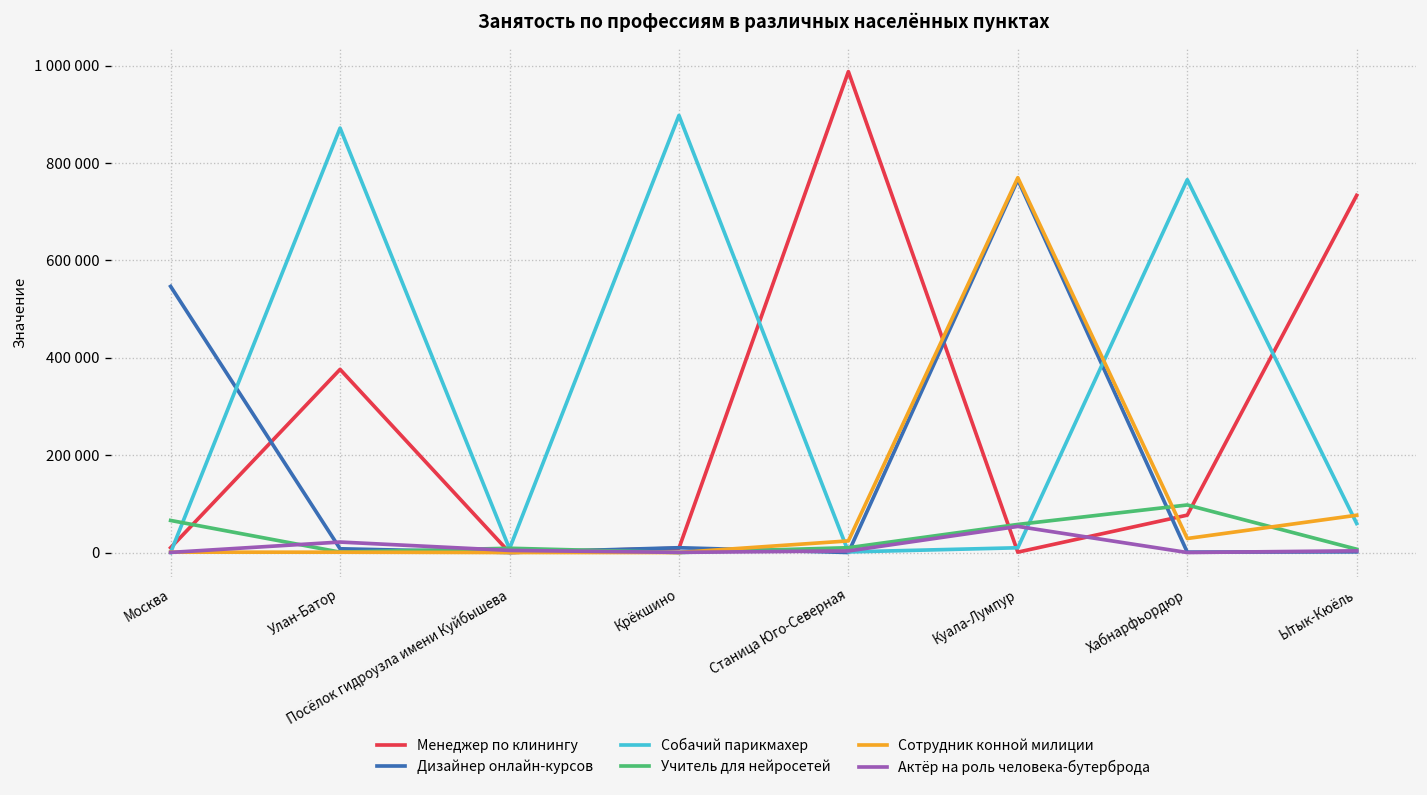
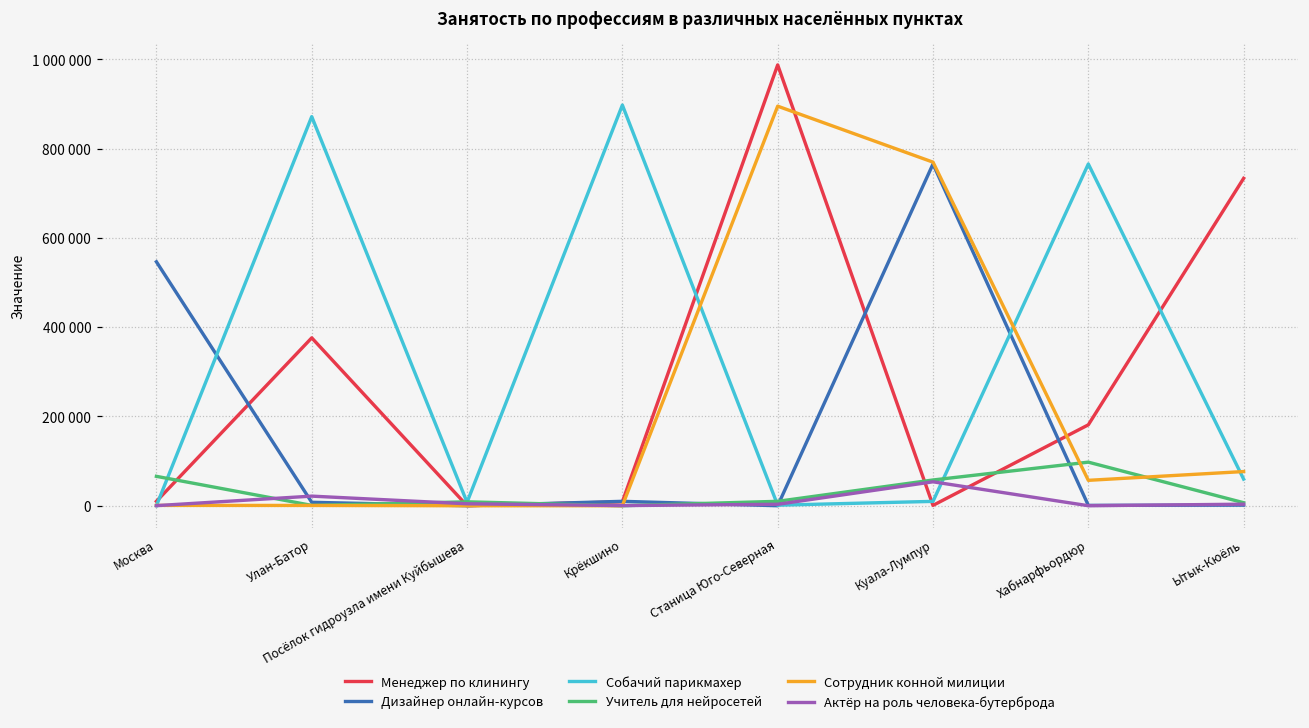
  {
    "Менеджер по клинингу": {
      "Москва": 10000,
      "Улан-Батор": 380000,
      "Станица Юго-Северная": 990000,
      "Куала-Лумпур": 0,
-     "Хабнарфьордюр": 80000,
+     "Хабнарфьордюр": 180000,
      "Ытык-Кюёль": 730000
    },
    "Дизайнер онлайн-курсов": {
      "Москва": 550000,
      "Улан-Батор": 10000
    },
    "Собачий парикмахер": {
      "Улан-Батор": 870000,
      "Крёкшино": 900000,
      "Куала-Лумпур": 10000,
      "Хабнарфьордюр": 770000,
      "Ытык-Кюёль": 60000
    },
    "Учитель для нейросетей": {
      "Москва": 70000,
      "Станица Юго-Северная": 10000,
      "Хабнарфьордюр": 100000
    },
    "Сотрудник конной милиции": {
-     "Станица Юго-Северная": 20000,
-     "Хабнарфьордюр": 30000,
+     "Станица Юго-Северная": 900000,
+     "Хабнарфьордюр": 60000,
      "Ытык-Кюёль": 80000
    },
    "Актёр на роль человека-бутерброда": {
      "Улан-Батор": 20000
    }
  }
